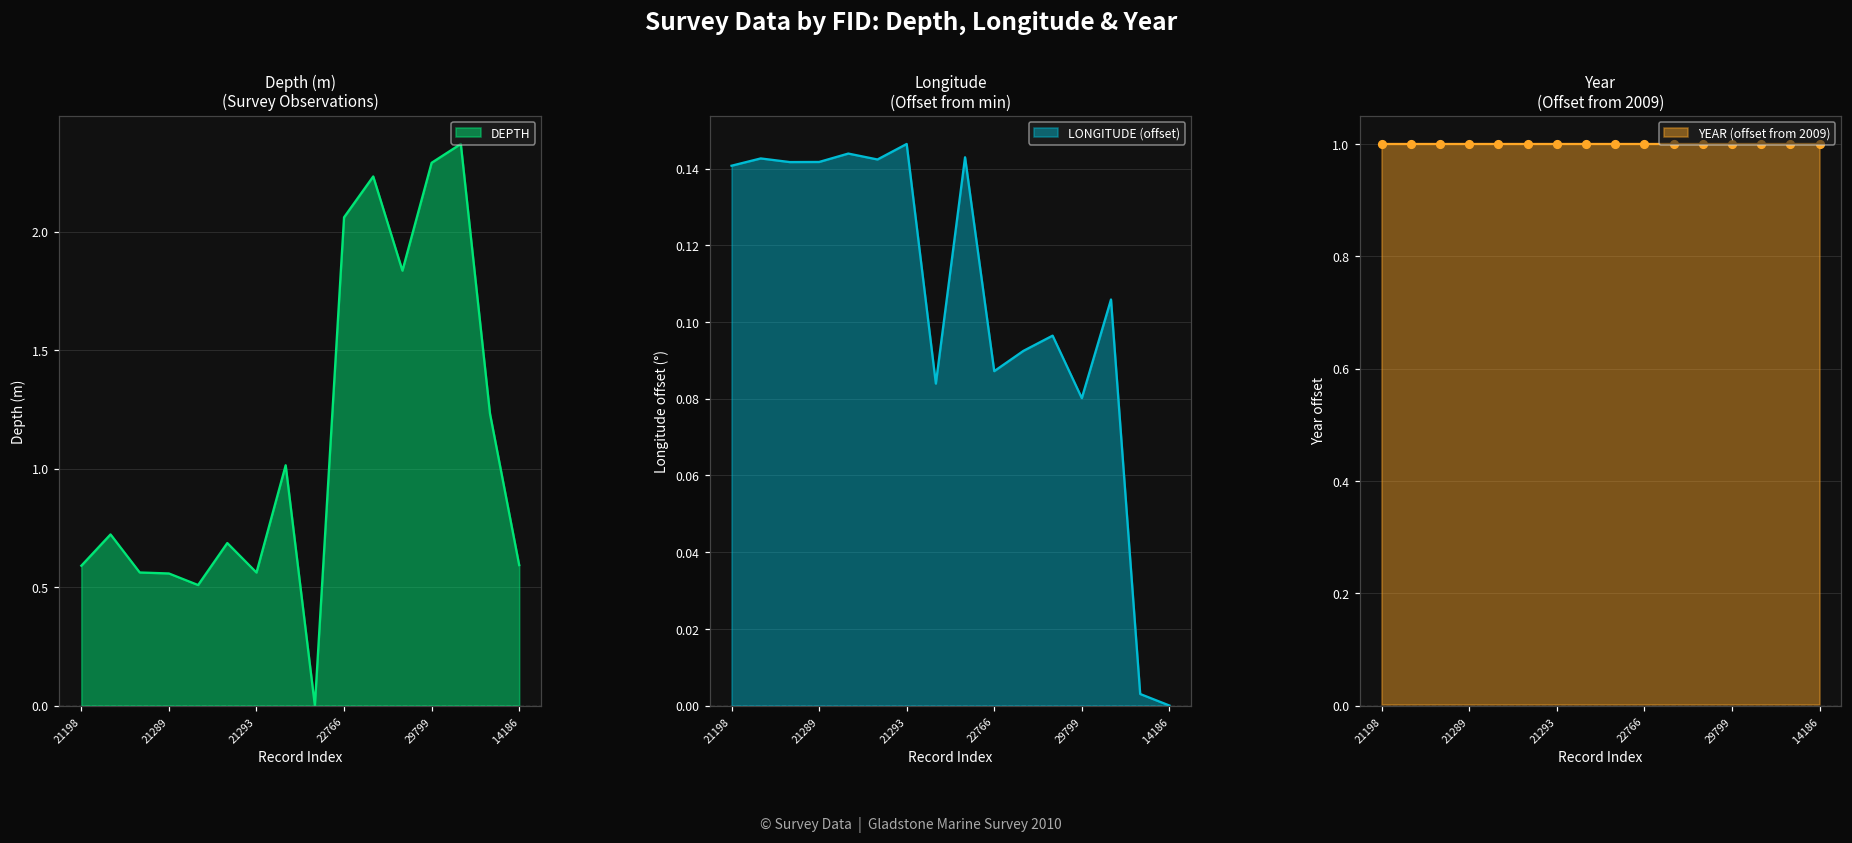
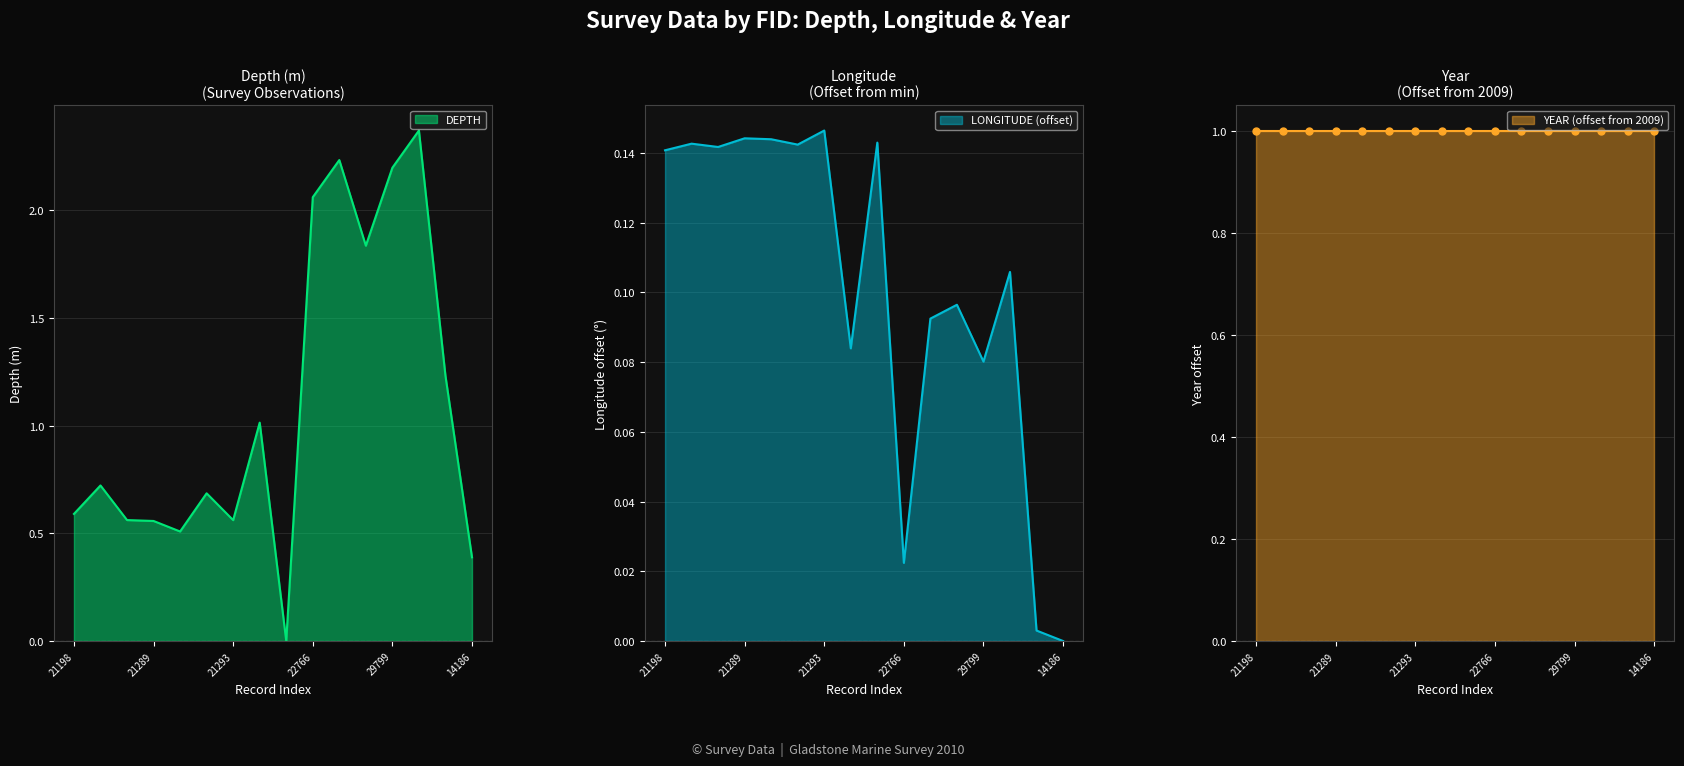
  {
    "Depth (m) (Survey Observations)": {
      "21198": 0.59,
      "21289": 0.56,
      "21293": 0.56,
      "22766": 2.06,
-     "29799": 2.29,
-     "14186": 0.59
+     "29799": 2.20,
+     "14186": 0.39
    },
    "Longitude (Offset from min)": {
      "21198": 0.141,
-     "21289": 0.142,
+     "21289": 0.144,
      "21293": 0.146,
-     "22766": 0.087,
+     "22766": 0.022,
      "29799": 0.080,
      "14186": 0.000
    },
    "Year (Offset from 2009)": {
      "21198": 1.00,
      "21289": 1.00,
      "21293": 1.00,
      "22766": 1.00
    }
  }
